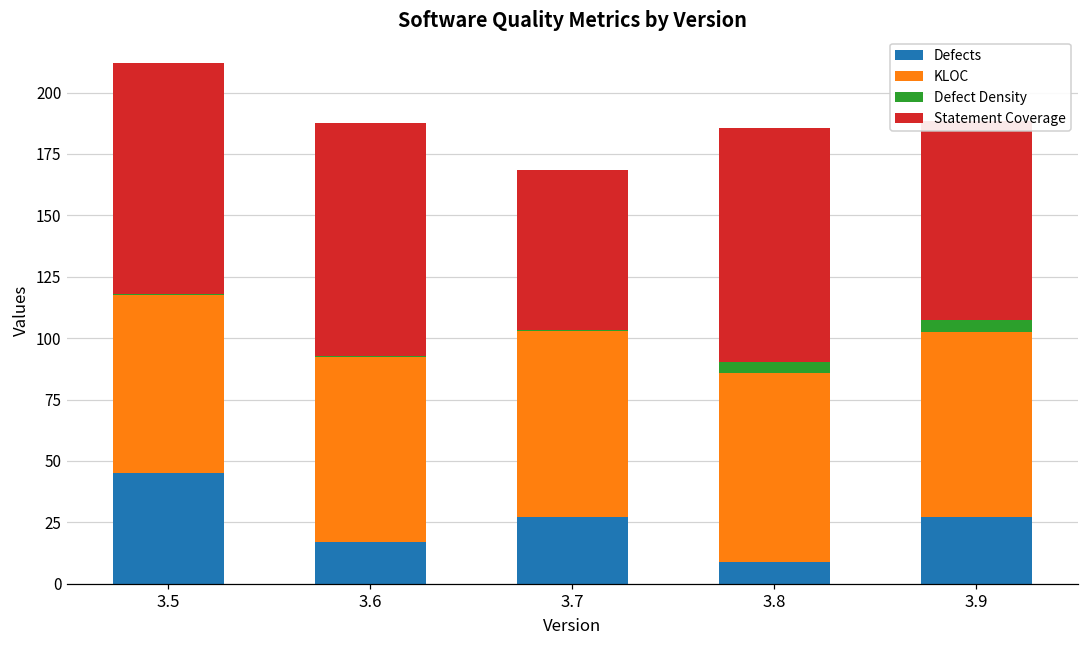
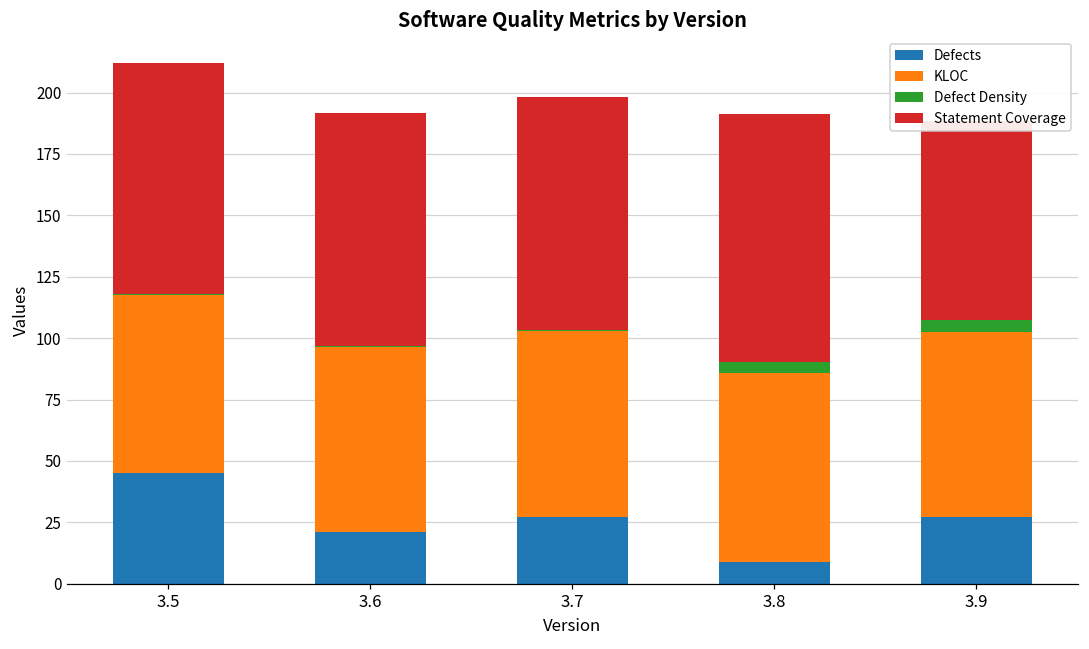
  {
    "Defects": {
      "3.5": 45,
-     "3.6": 17,
+     "3.6": 21,
      "3.7": 27,
      "3.8": 9,
      "3.9": 27
    },
    "KLOC": {
      "3.5": 73,
      "3.6": 75,
      "3.7": 76,
      "3.8": 77,
      "3.9": 76
    },
    "Defect Density": {
      "3.8": 5,
      "3.9": 5
    },
    "Statement Coverage": {
      "3.5": 94,
      "3.6": 95,
-     "3.7": 65,
-     "3.8": 95
+     "3.7": 95,
+     "3.8": 101
    }
  }
